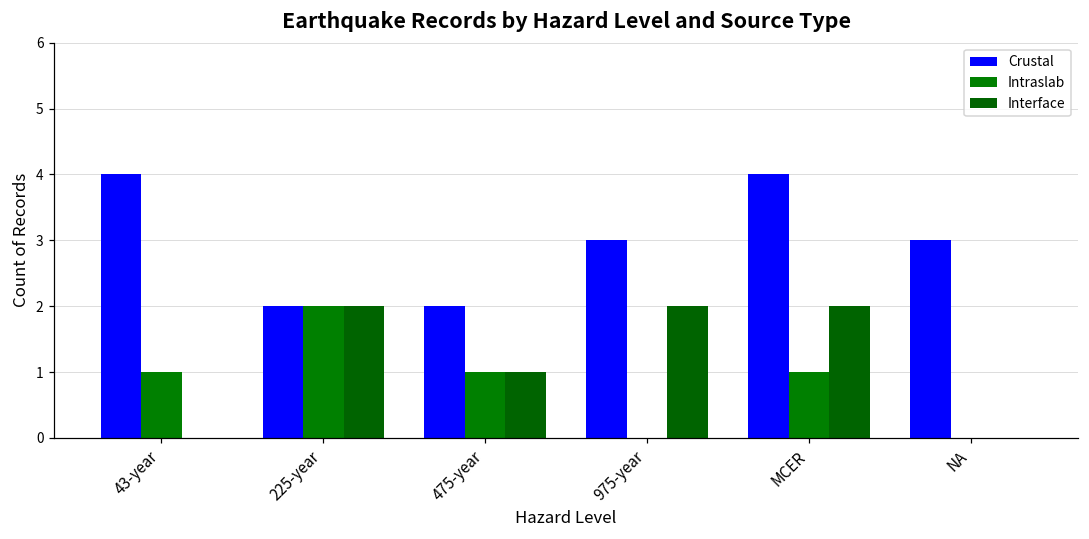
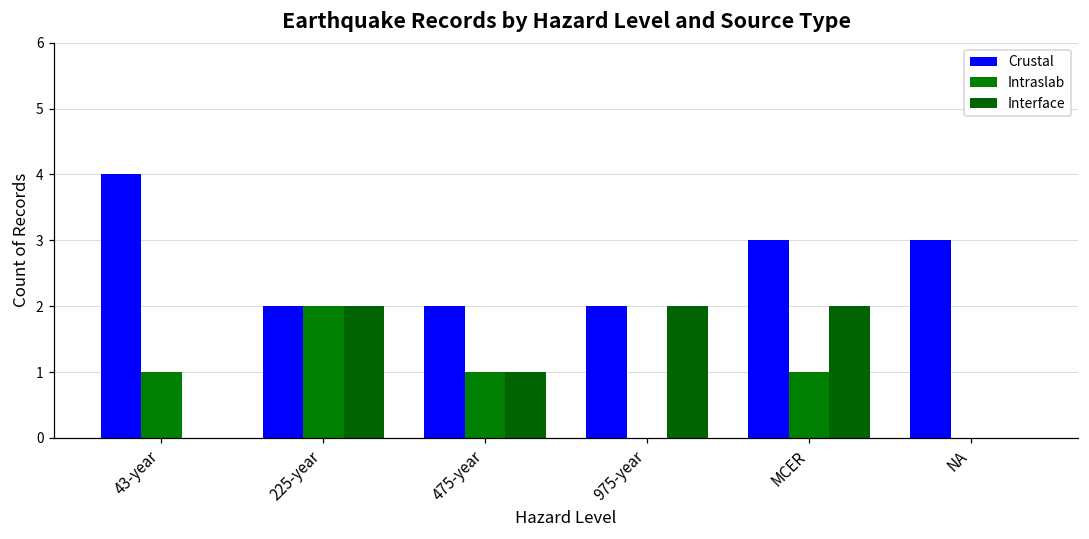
  {
    "Crustal": {
      "43-year": 4,
      "225-year": 2,
      "475-year": 2,
-     "975-year": 3,
-     "MCER": 4,
+     "975-year": 2,
+     "MCER": 3,
      "NA": 3
    }
  }
